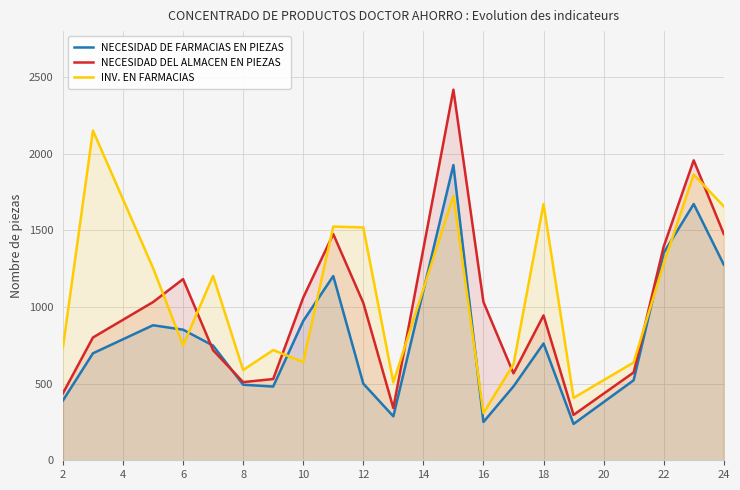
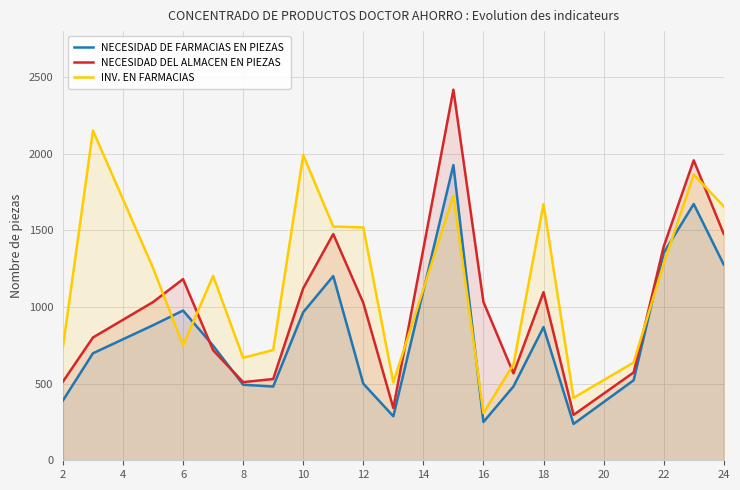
  {
    "NECESIDAD DE FARMACIAS EN PIEZAS": {
      "2": 390,
-     "6": 850,
+     "6": 980,
      "8": 490,
-     "10": 910,
+     "10": 970,
      "12": 500,
      "16": 250,
-     "18": 760,
+     "18": 870,
      "22": 1350,
      "24": 1280
    },
    "NECESIDAD DEL ALMACEN EN PIEZAS": {
-     "2": 440,
+     "2": 510,
      "6": 1180,
      "8": 510,
-     "10": 1060,
+     "10": 1120,
      "12": 1030,
      "16": 1030,
-     "18": 950,
+     "18": 1100,
      "22": 1390,
      "24": 1480
    },
    "INV. EN FARMACIAS": {
      "2": 740,
      "6": 750,
-     "8": 590,
-     "10": 640,
+     "8": 670,
+     "10": 1990,
      "12": 1520,
      "16": 310,
      "18": 1670,
      "22": 1280,
      "24": 1660
    }
  }
